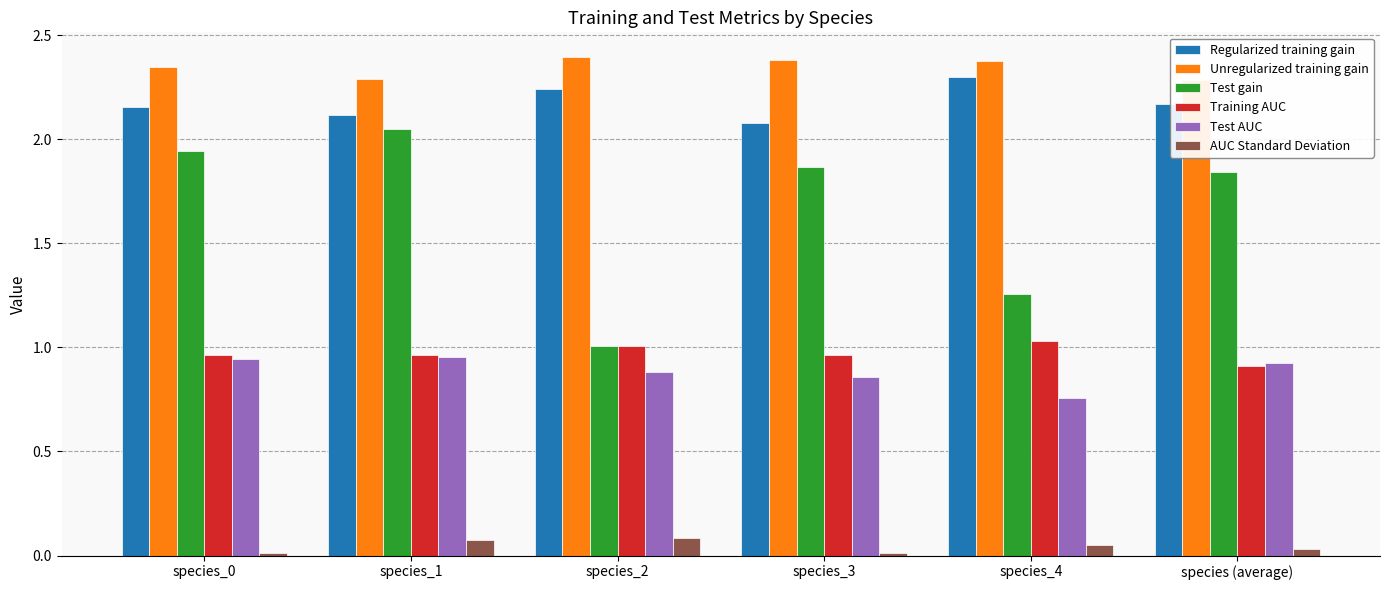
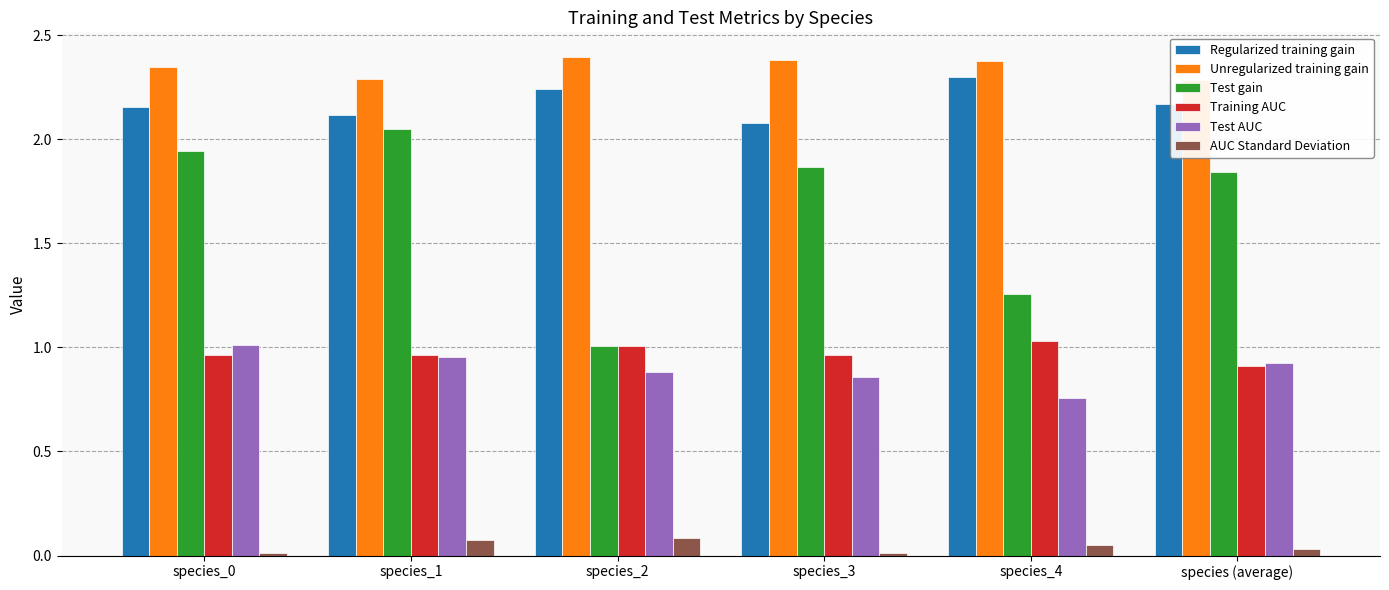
  {
    "Regularized training gain": {
      "species_0": 2.16,
      "species_1": 2.12,
      "species_2": 2.24,
      "species_3": 2.08,
      "species_4": 2.30,
      "species (average)": 2.17
    },
    "Unregularized training gain": {
      "species_0": 2.35,
      "species_1": 2.29,
      "species_2": 2.39,
      "species_3": 2.38,
      "species_4": 2.38
    },
    "Test gain": {
      "species_0": 1.94,
      "species_1": 2.05,
      "species_2": 1.01,
      "species_3": 1.87,
      "species_4": 1.26,
      "species (average)": 1.84
    },
    "Training AUC": {
      "species_0": 0.96,
      "species_1": 0.96,
      "species_2": 1.01,
      "species_3": 0.96,
      "species_4": 1.03,
      "species (average)": 0.91
    },
    "Test AUC": {
-     "species_0": 0.95,
+     "species_0": 1.01,
      "species_1": 0.95,
      "species_2": 0.88,
      "species_3": 0.86,
      "species_4": 0.75,
      "species (average)": 0.93
    },
    "AUC Standard Deviation": {
      "species_1": 0.08,
      "species_2": 0.08,
      "species_4": 0.05,
      "species (average)": 0.03
    }
  }
